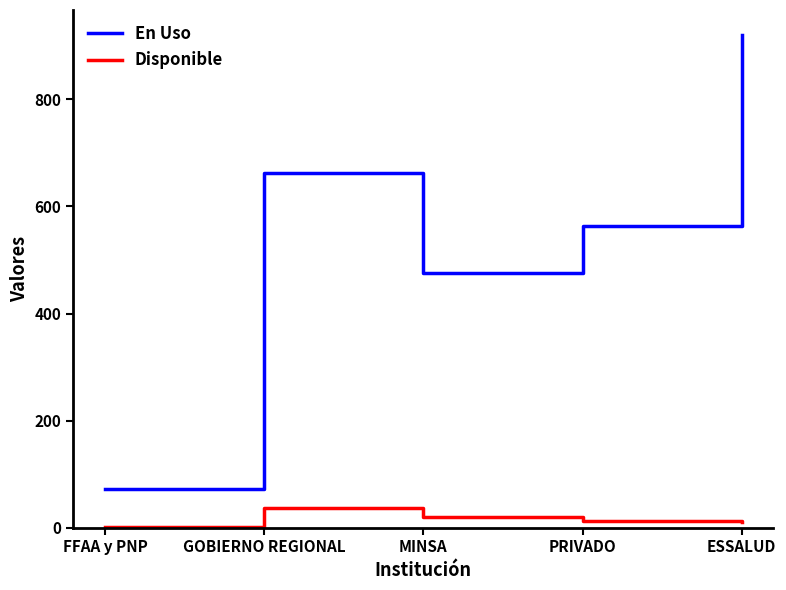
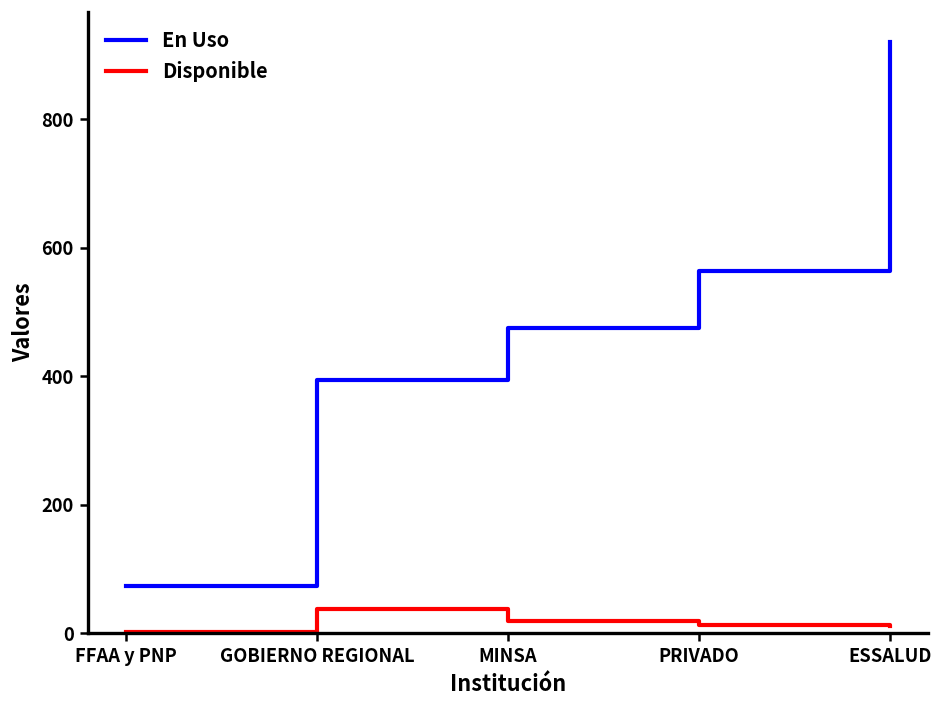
  {
    "En Uso": {
      "FFAA y PNP": 70,
-     "GOBIERNO REGIONAL": 660,
+     "GOBIERNO REGIONAL": 390,
      "MINSA": 480,
      "PRIVADO": 560,
      "ESSALUD": 920
    },
    "Disponible": {
      "FFAA y PNP": 0,
      "GOBIERNO REGIONAL": 40,
      "MINSA": 20,
      "PRIVADO": 10,
      "ESSALUD": 10
    }
  }
